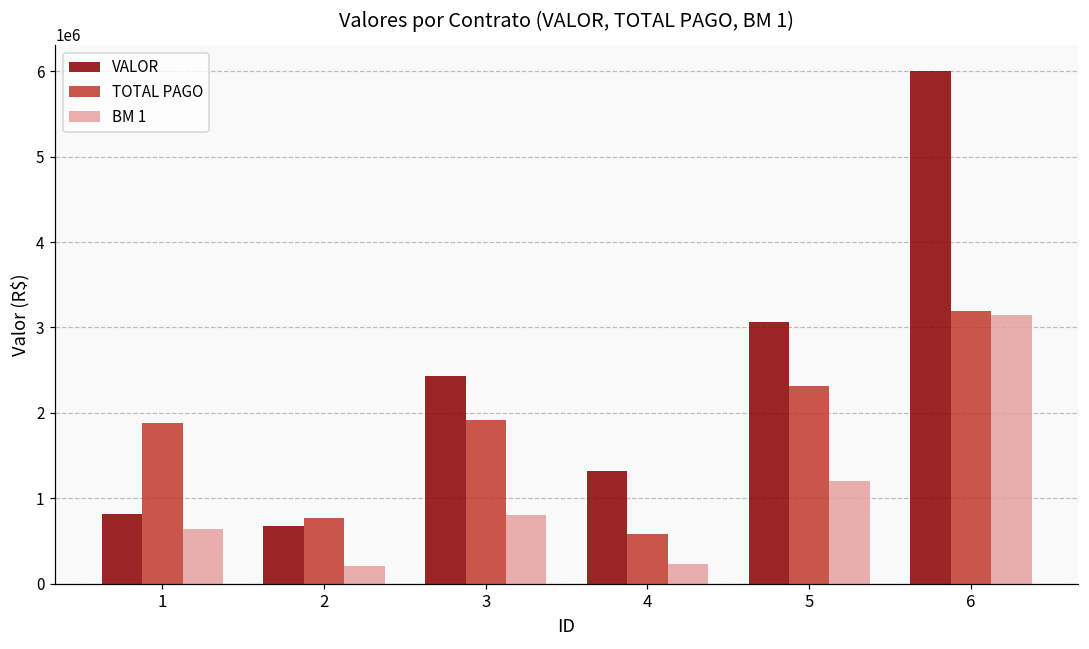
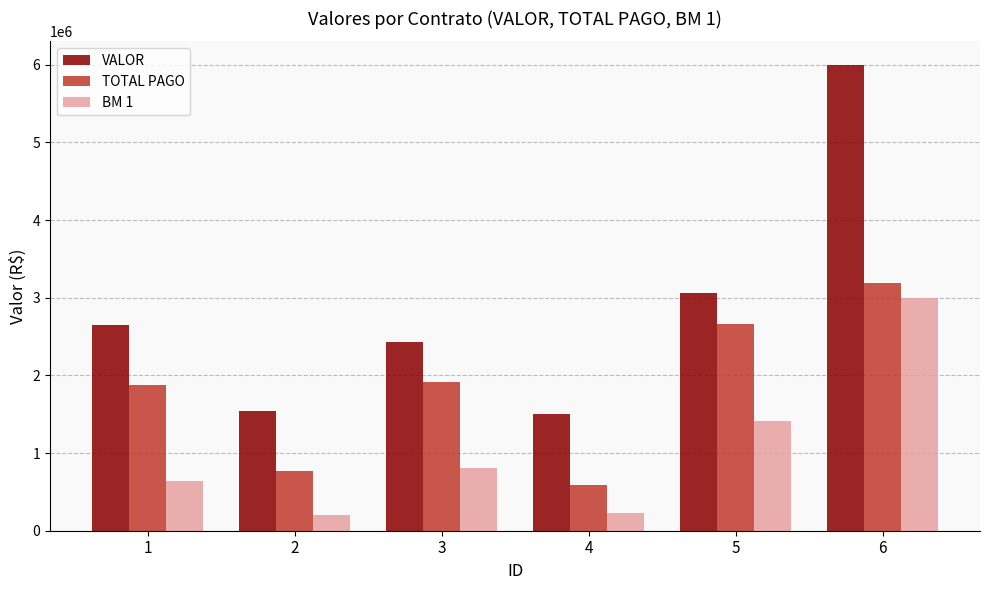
  {
    "VALOR": {
-     "1": 800000,
-     "2": 700000,
+     "1": 2600000,
+     "2": 1500000,
      "3": 2400000,
-     "4": 1300000,
+     "4": 1500000,
      "5": 3100000,
      "6": 6000000
    },
    "TOTAL PAGO": {
      "1": 1900000,
      "2": 800000,
      "3": 1900000,
      "4": 600000,
-     "5": 2300000,
+     "5": 2700000,
      "6": 3200000
    },
    "BM 1": {
      "1": 600000,
      "2": 200000,
      "3": 800000,
      "4": 200000,
-     "5": 1200000,
-     "6": 3100000
+     "5": 1400000,
+     "6": 3000000
    }
  }
